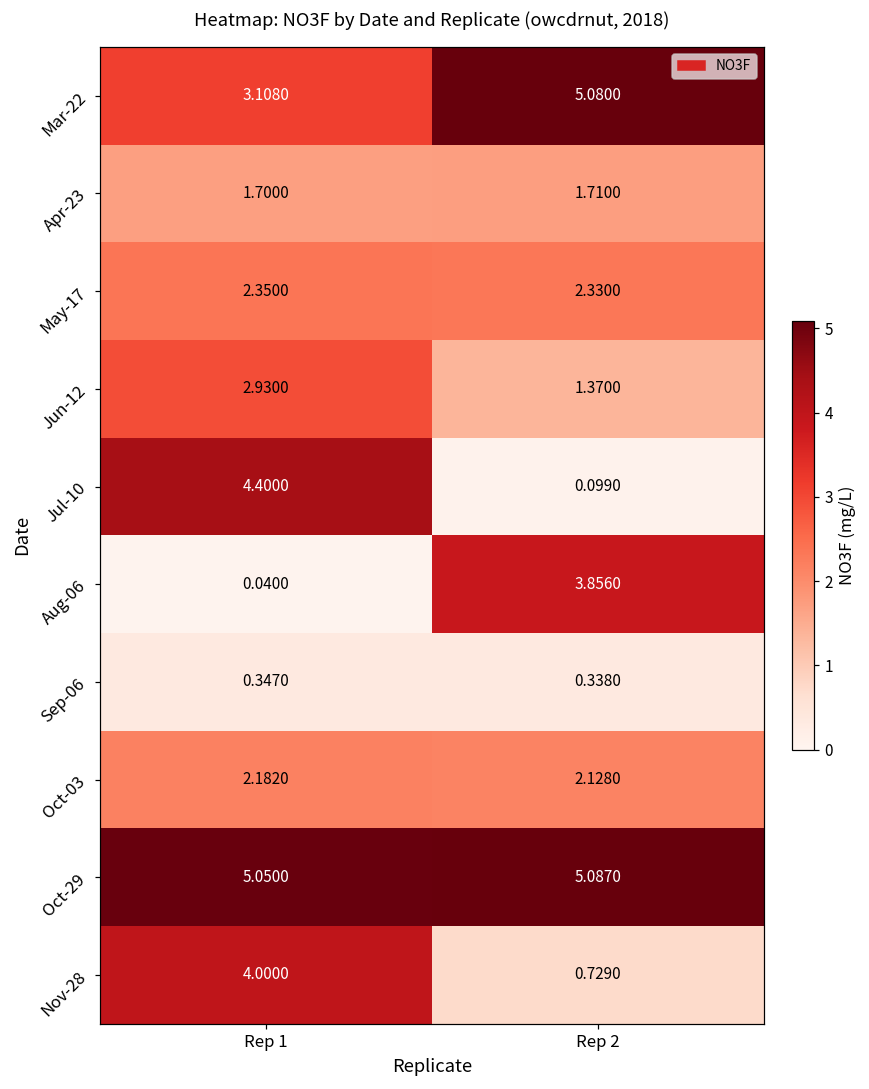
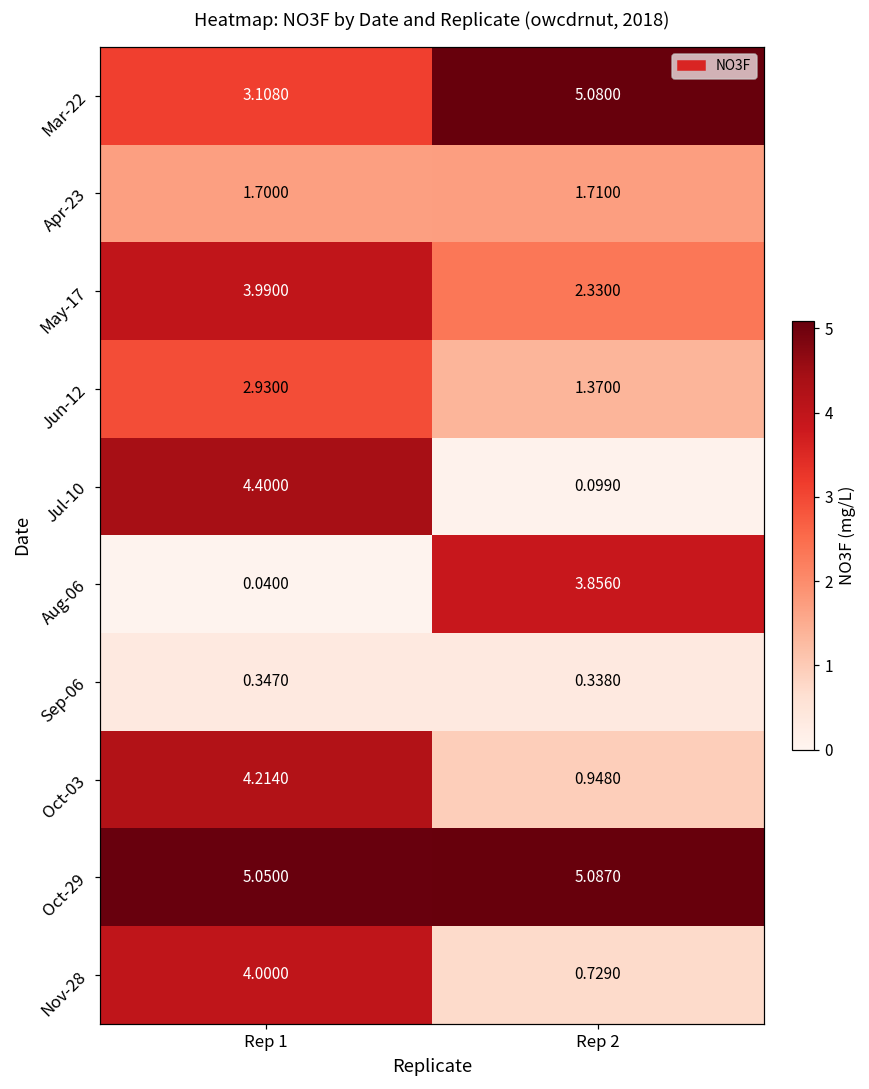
  {
    "Mar-22": {
      "Rep 1": 3.1080,
      "Rep 2": 5.0800
    },
    "Apr-23": {
      "Rep 1": 1.7000,
      "Rep 2": 1.7100
    },
    "May-17": {
-     "Rep 1": 2.3500,
+     "Rep 1": 3.9900,
      "Rep 2": 2.3300
    },
    "Jun-12": {
      "Rep 1": 2.9300,
      "Rep 2": 1.3700
    },
    "Jul-10": {
      "Rep 1": 4.4000,
      "Rep 2": 0.0990
    },
    "Aug-06": {
      "Rep 1": 0.0400,
      "Rep 2": 3.8560
    },
    "Sep-06": {
      "Rep 1": 0.3470,
      "Rep 2": 0.3380
    },
    "Oct-03": {
-     "Rep 1": 2.1820,
-     "Rep 2": 2.1280
+     "Rep 1": 4.2140,
+     "Rep 2": 0.9480
    },
    "Oct-29": {
      "Rep 1": 5.0500,
      "Rep 2": 5.0870
    },
    "Nov-28": {
      "Rep 1": 4.0000,
      "Rep 2": 0.7290
    }
  }
